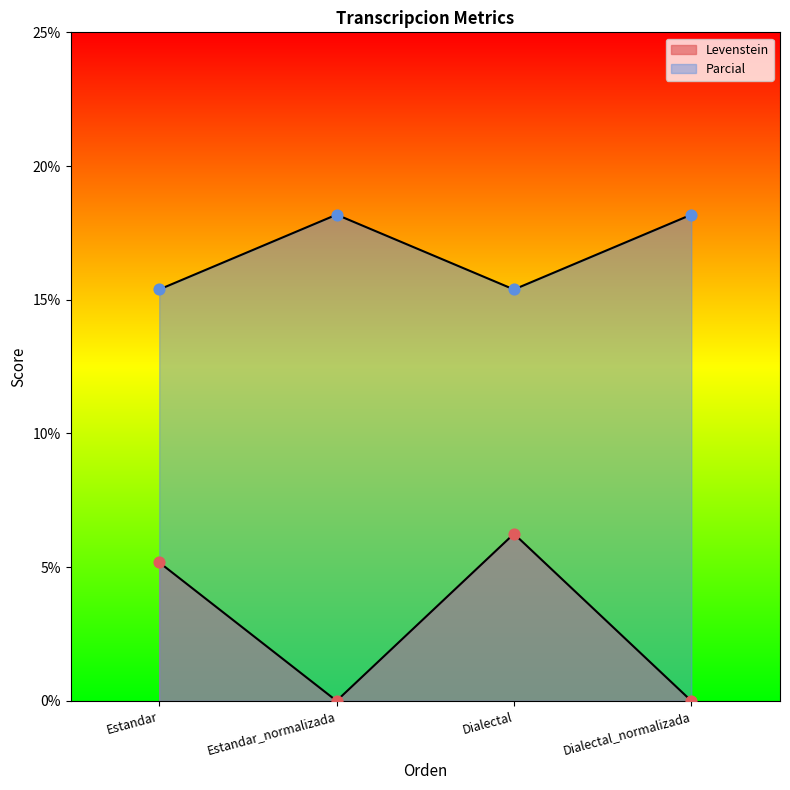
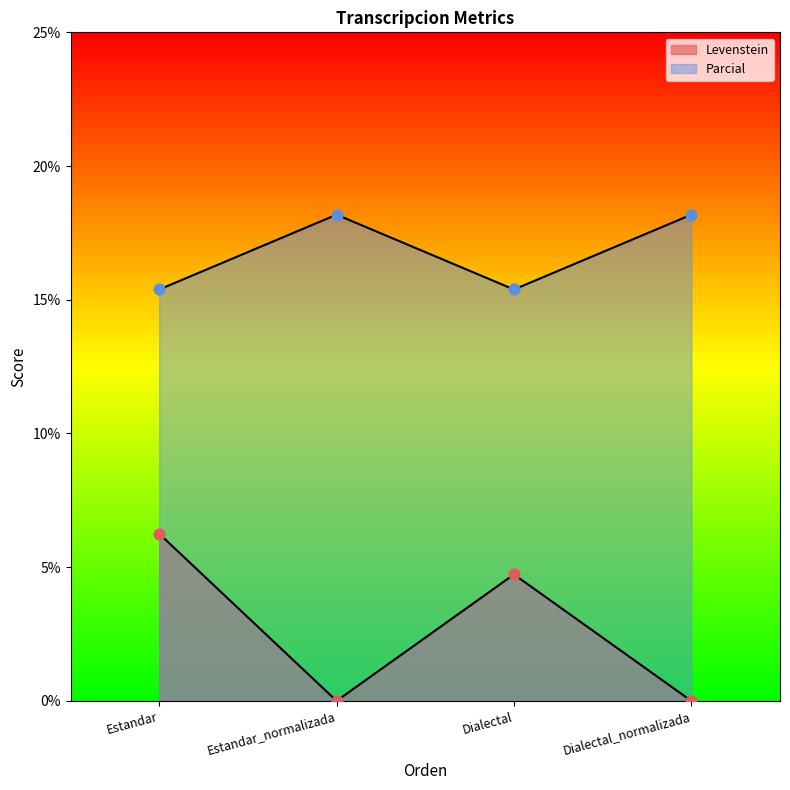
  {
    "Levenstein": {
-     "Estandar": "5.2%",
+     "Estandar": "6.3%",
      "Estandar_normalizada": "0.0%",
-     "Dialectal": "6.3%",
+     "Dialectal": "4.7%",
      "Dialectal_normalizada": "0.0%"
    },
    "Parcial": {
      "Estandar": "15.4%",
      "Estandar_normalizada": "18.2%",
      "Dialectal": "15.4%",
      "Dialectal_normalizada": "18.2%"
    }
  }
